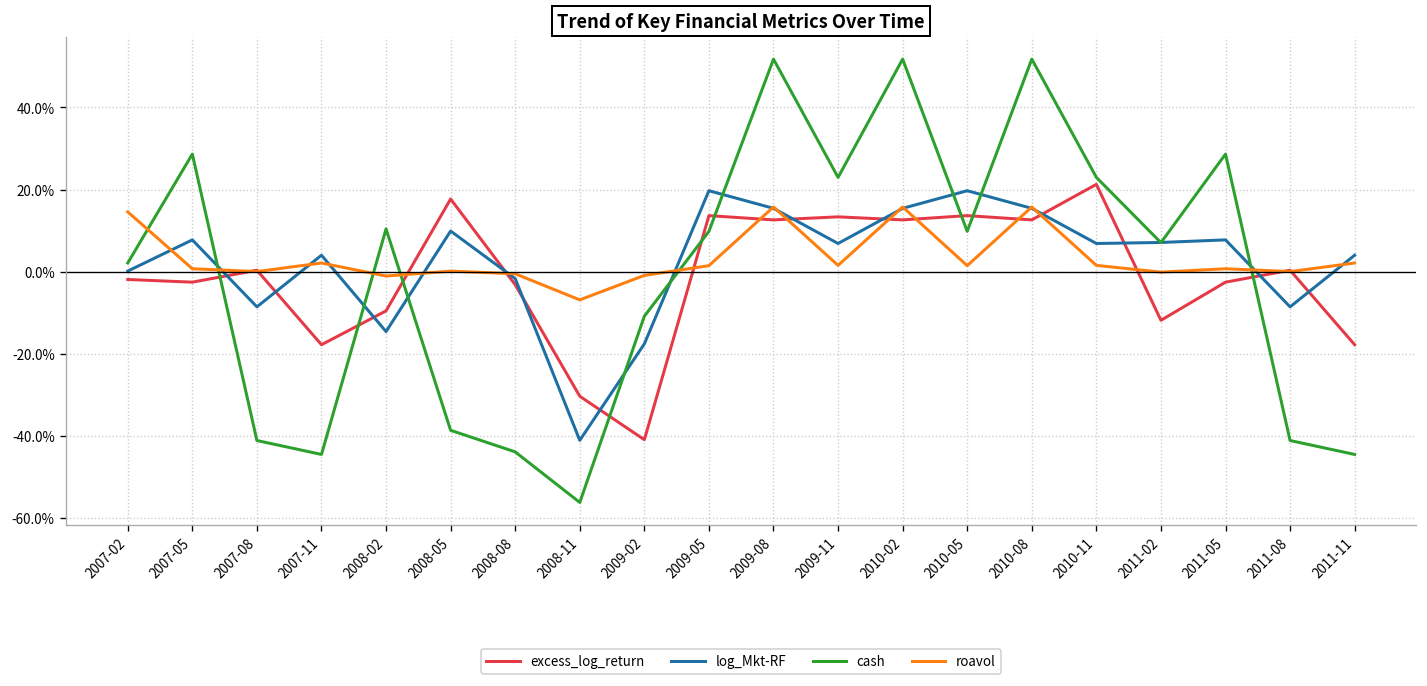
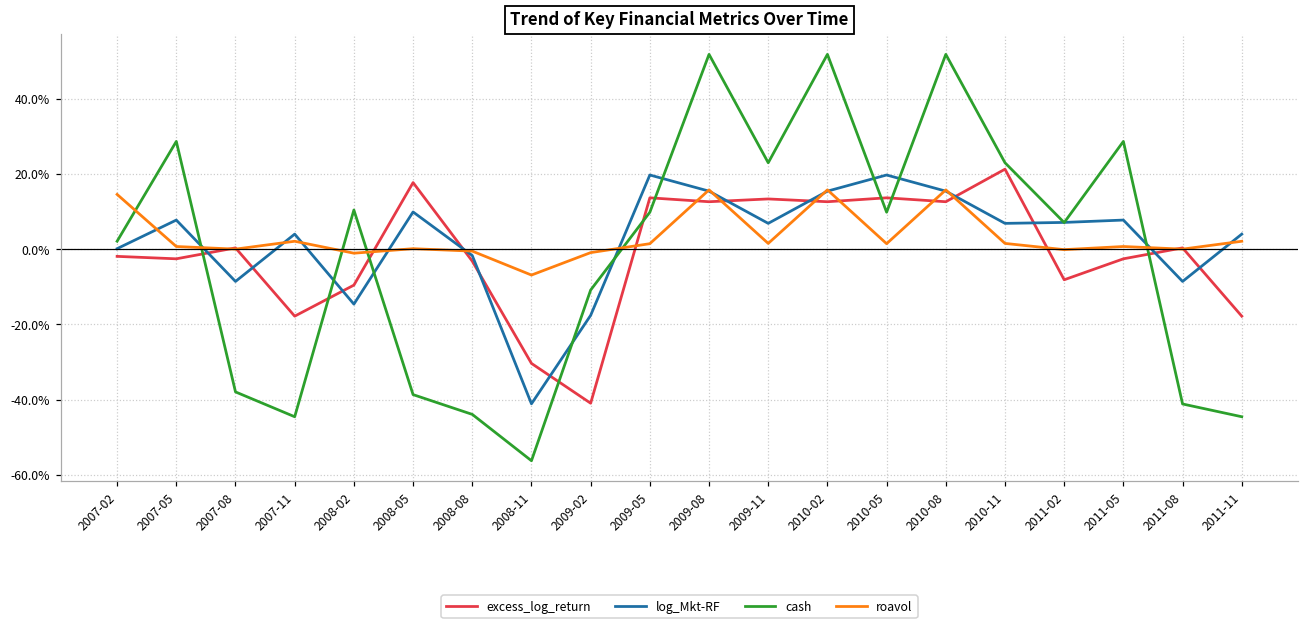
  {
    "excess_log_return": {
      "2007-02": "-2%",
      "2007-05": "-3%",
      "2007-11": "-18%",
      "2008-02": "-10%",
      "2008-05": "18%",
      "2008-08": "-3%",
      "2008-11": "-30%",
      "2009-02": "-41%",
      "2009-05": "14%",
      "2009-08": "13%",
      "2009-11": "13%",
      "2010-02": "13%",
      "2010-05": "14%",
      "2010-08": "13%",
      "2010-11": "21%",
-     "2011-02": "-12%",
+     "2011-02": "-8%",
      "2011-05": "-3%",
      "2011-11": "-18%"
    },
    "log_Mkt-RF": {
      "2007-02": "0%",
      "2007-05": "8%",
      "2007-08": "-9%",
      "2007-11": "4%",
      "2008-02": "-15%",
      "2008-05": "10%",
      "2008-08": "-2%",
      "2008-11": "-41%",
      "2009-02": "-18%",
      "2009-05": "20%",
      "2009-11": "7%",
      "2010-05": "20%",
      "2010-11": "7%",
      "2011-05": "8%",
      "2011-08": "-9%",
      "2011-11": "4%"
    },
    "cash": {
      "2007-02": "2%",
      "2007-05": "29%",
-     "2007-08": "-41%",
+     "2007-08": "-38%",
      "2007-11": "-45%",
      "2008-02": "10%",
      "2008-05": "-39%",
      "2008-08": "-44%",
      "2008-11": "-56%",
      "2009-02": "-11%",
      "2009-05": "10%",
      "2009-08": "52%",
      "2009-11": "23%",
      "2010-02": "52%",
      "2010-05": "10%",
      "2010-08": "52%",
      "2010-11": "23%",
      "2011-05": "29%",
      "2011-08": "-41%",
      "2011-11": "-45%"
    },
    "roavol": {
      "2007-02": "15%",
      "2007-05": "1%",
      "2007-11": "2%",
      "2008-02": "-1%",
      "2008-05": "0%",
      "2008-08": "-1%",
      "2008-11": "-7%",
      "2009-02": "-1%",
      "2009-05": "1%",
      "2009-11": "2%",
      "2010-05": "1%",
      "2010-11": "2%",
      "2011-02": "0%",
      "2011-05": "1%",
      "2011-11": "2%"
    }
  }
